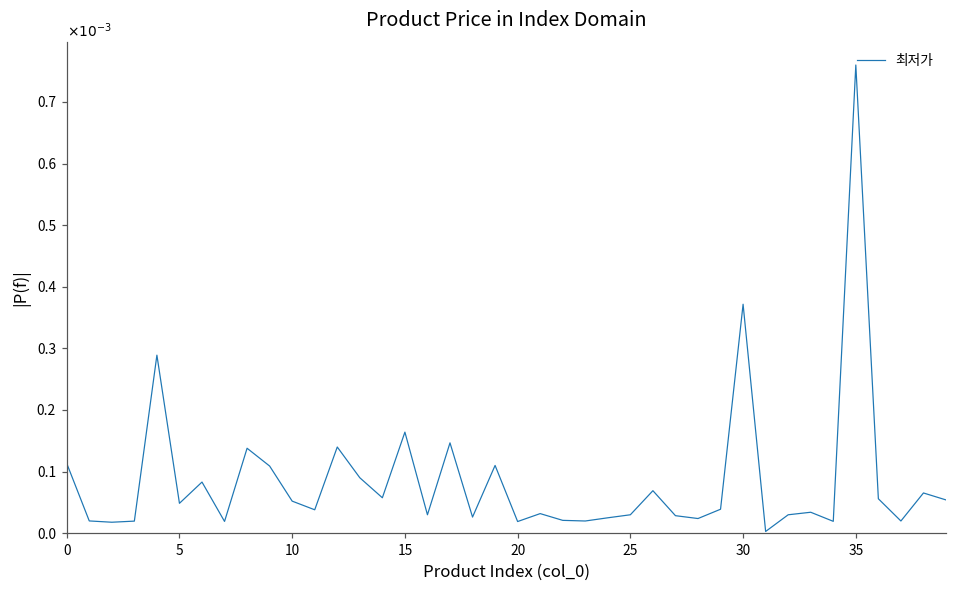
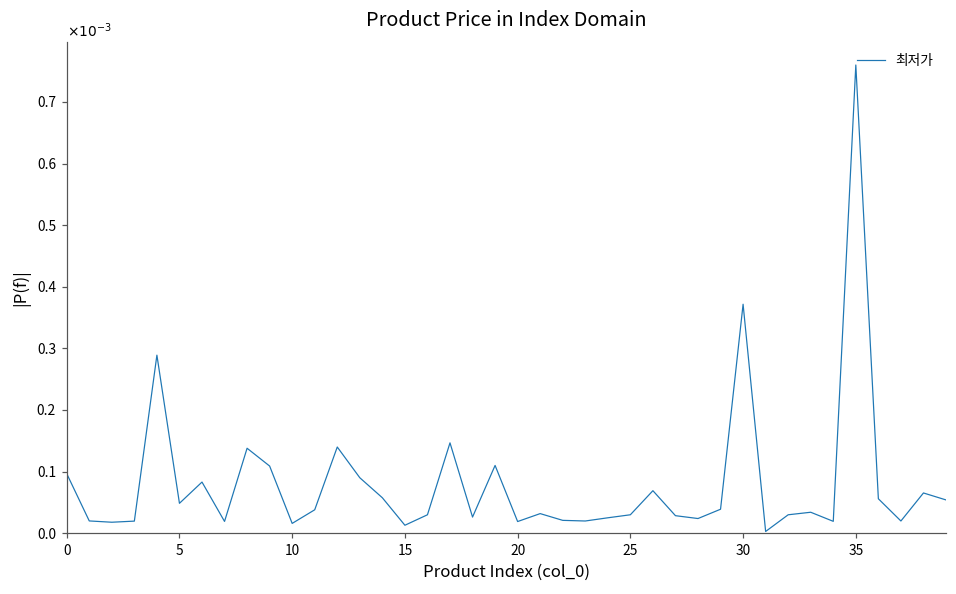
  {
-   "0": 0.11,
+   "0": 0.10,
    "5": 0.05,
-   "10": 0.05,
-   "15": 0.16,
+   "10": 0.02,
+   "15": 0.01,
    "20": 0.02,
    "25": 0.03,
    "30": 0.37,
    "35": 0.76
  }
